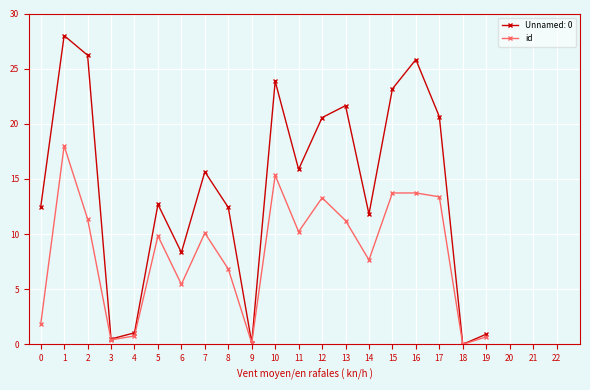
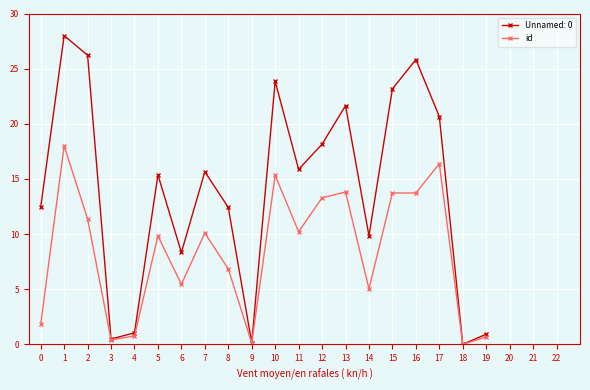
  {
    "Unnamed: 0": {
      "0": 12.4,
      "1": 28.0,
      "2": 26.2,
      "4": 1.0,
-     "5": 12.7,
+     "5": 15.4,
      "6": 8.3,
      "7": 15.6,
      "8": 12.4,
      "10": 23.9,
      "11": 15.9,
-     "12": 20.6,
+     "12": 18.1,
      "13": 21.6,
-     "14": 11.8,
+     "14": 9.8,
      "15": 23.2,
      "16": 25.8,
      "17": 20.7,
      "19": 0.9
    },
    "id": {
      "0": 1.8,
      "1": 18.0,
      "2": 11.4,
      "4": 0.8,
      "5": 9.8,
      "6": 5.4,
      "7": 10.1,
      "8": 6.8,
      "10": 15.3,
      "11": 10.2,
      "12": 13.3,
-     "13": 11.2,
-     "14": 7.6,
+     "13": 13.8,
+     "14": 5.0,
      "15": 13.7,
      "16": 13.7,
-     "17": 13.4,
+     "17": 16.4,
      "19": 0.7
    }
  }
